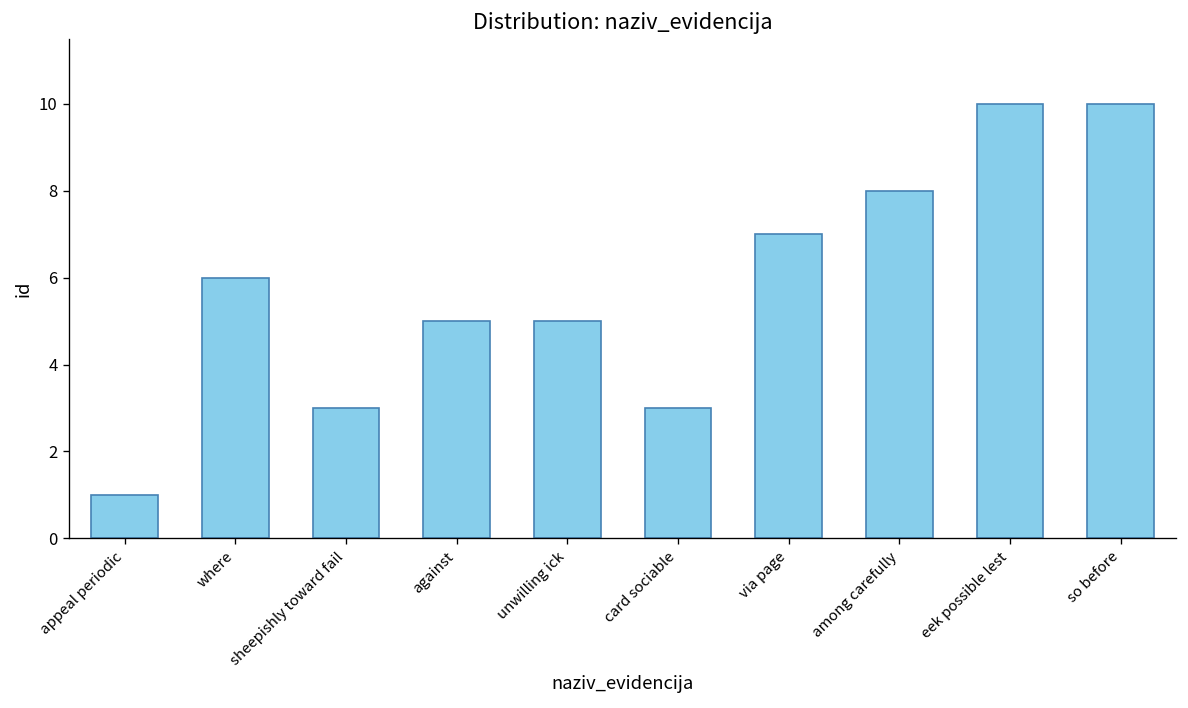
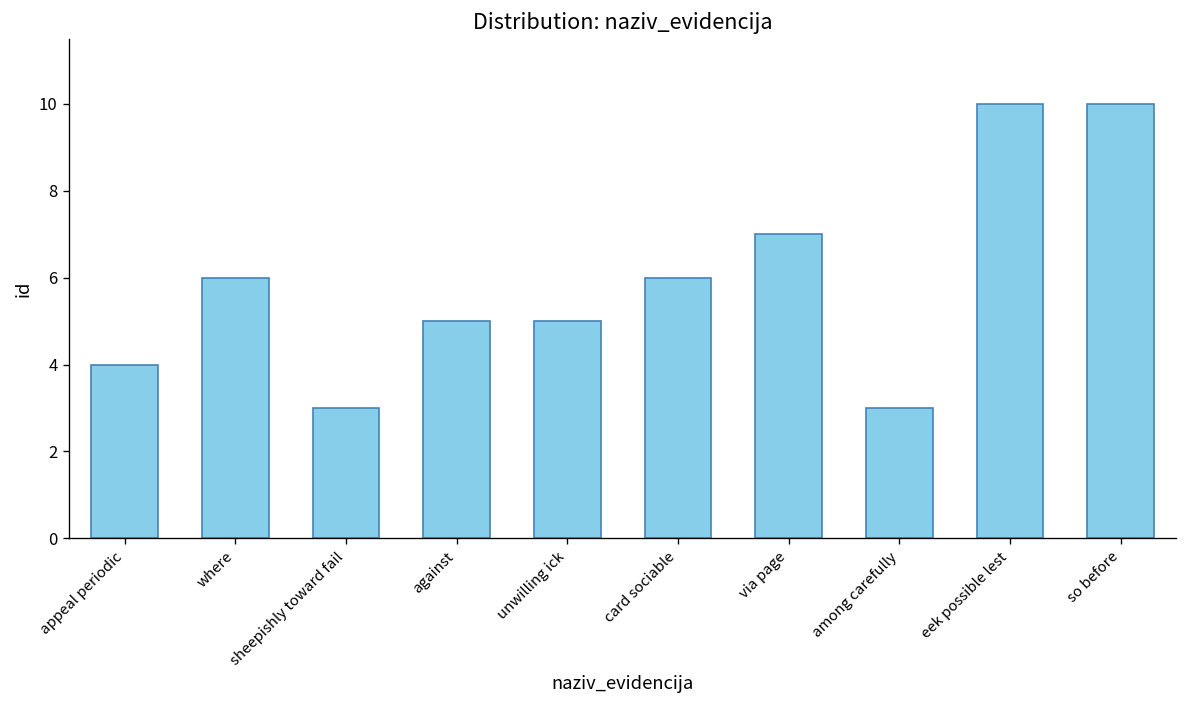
  {
-   "appeal periodic": 1,
+   "appeal periodic": 4,
    "where": 6,
    "sheepishly toward fail": 3,
    "against": 5,
    "unwilling ick": 5,
-   "card sociable": 3,
+   "card sociable": 6,
    "via page": 7,
-   "among carefully": 8,
+   "among carefully": 3,
    "eek possible lest": 10,
    "so before": 10
  }
